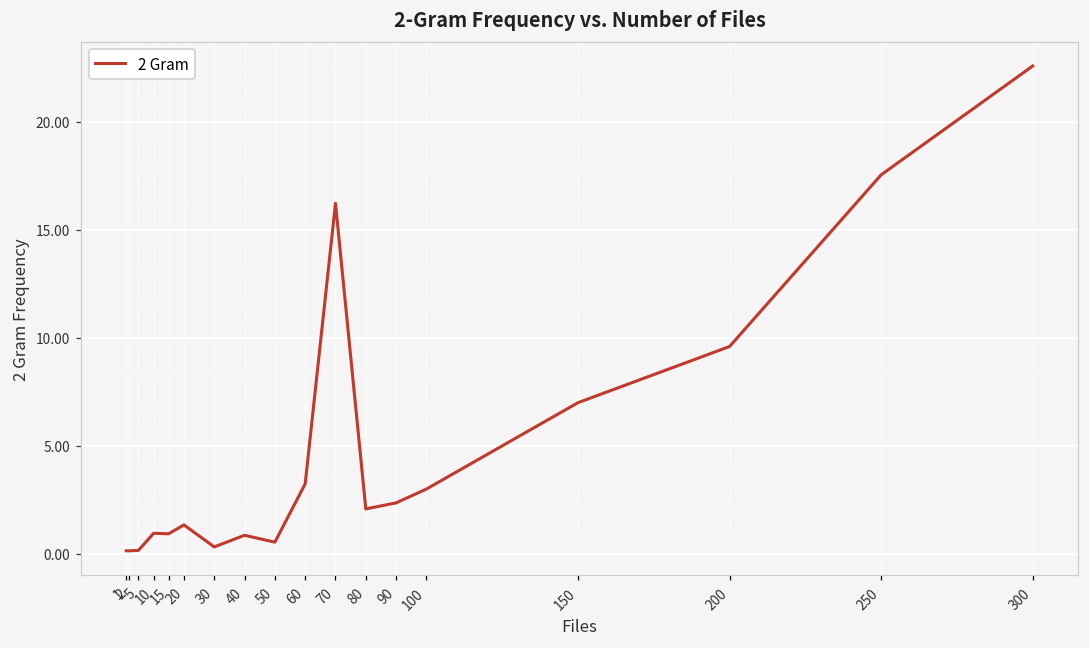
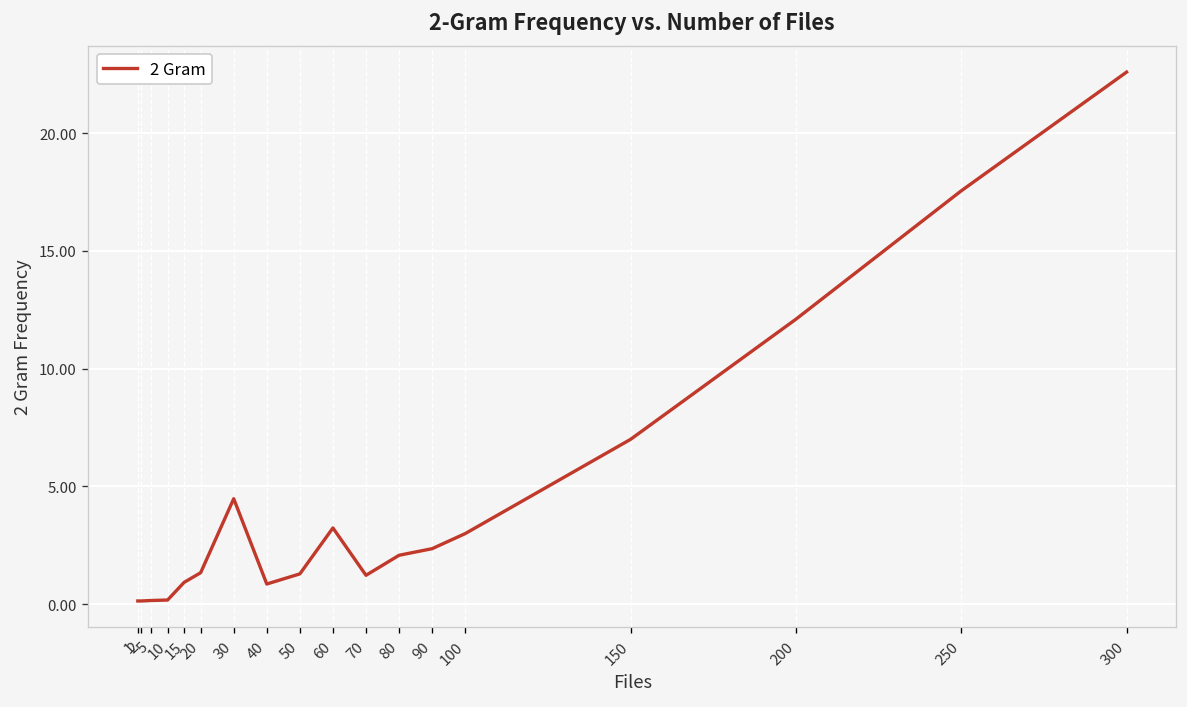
  {
    "1": 0.1,
    "2": 0.1,
    "5": 0.2,
-   "10": 1.0,
+   "10": 0.2,
    "15": 0.9,
    "20": 1.3,
-   "30": 0.3,
+   "30": 4.5,
    "40": 0.9,
-   "50": 0.5,
+   "50": 1.3,
    "60": 3.2,
-   "70": 16.2,
+   "70": 1.2,
    "80": 2.1,
    "90": 2.4,
    "100": 3.0,
    "150": 7.0,
-   "200": 9.6,
+   "200": 12.1,
    "250": 17.6,
    "300": 22.6
  }
